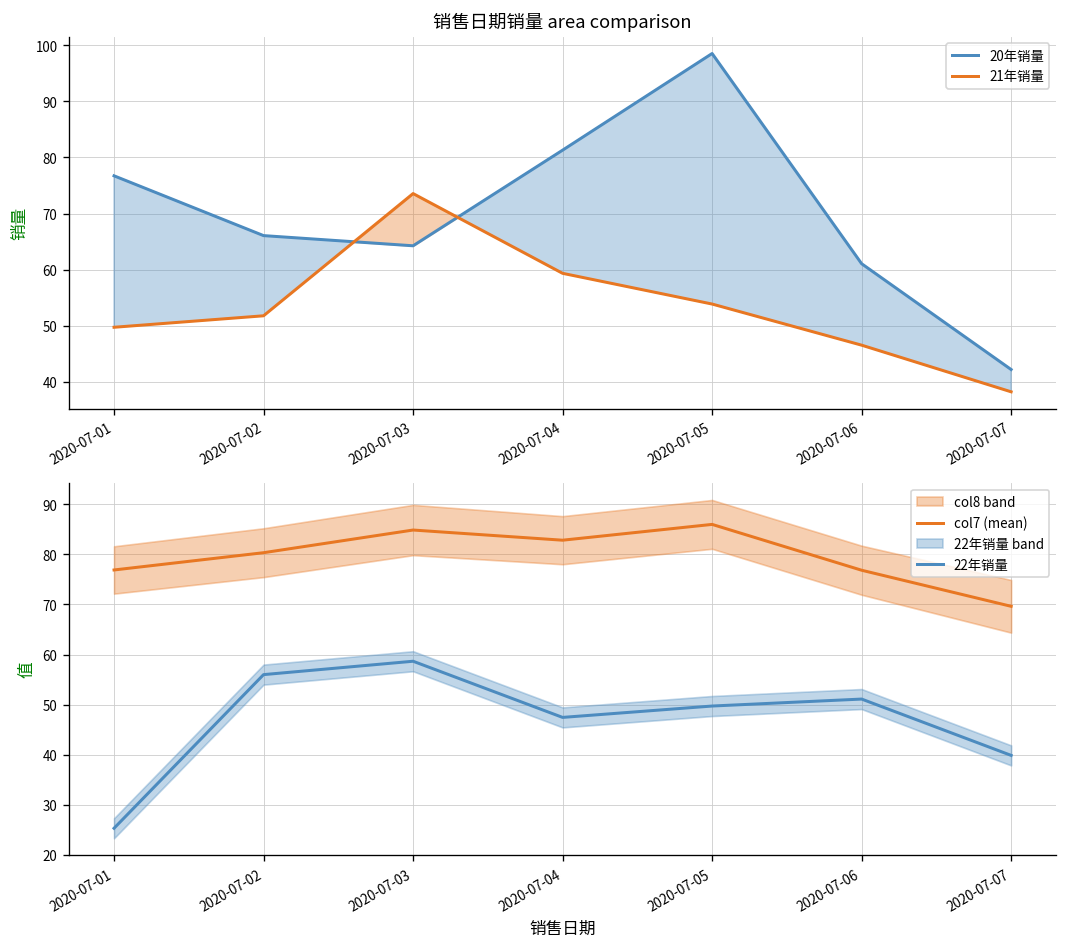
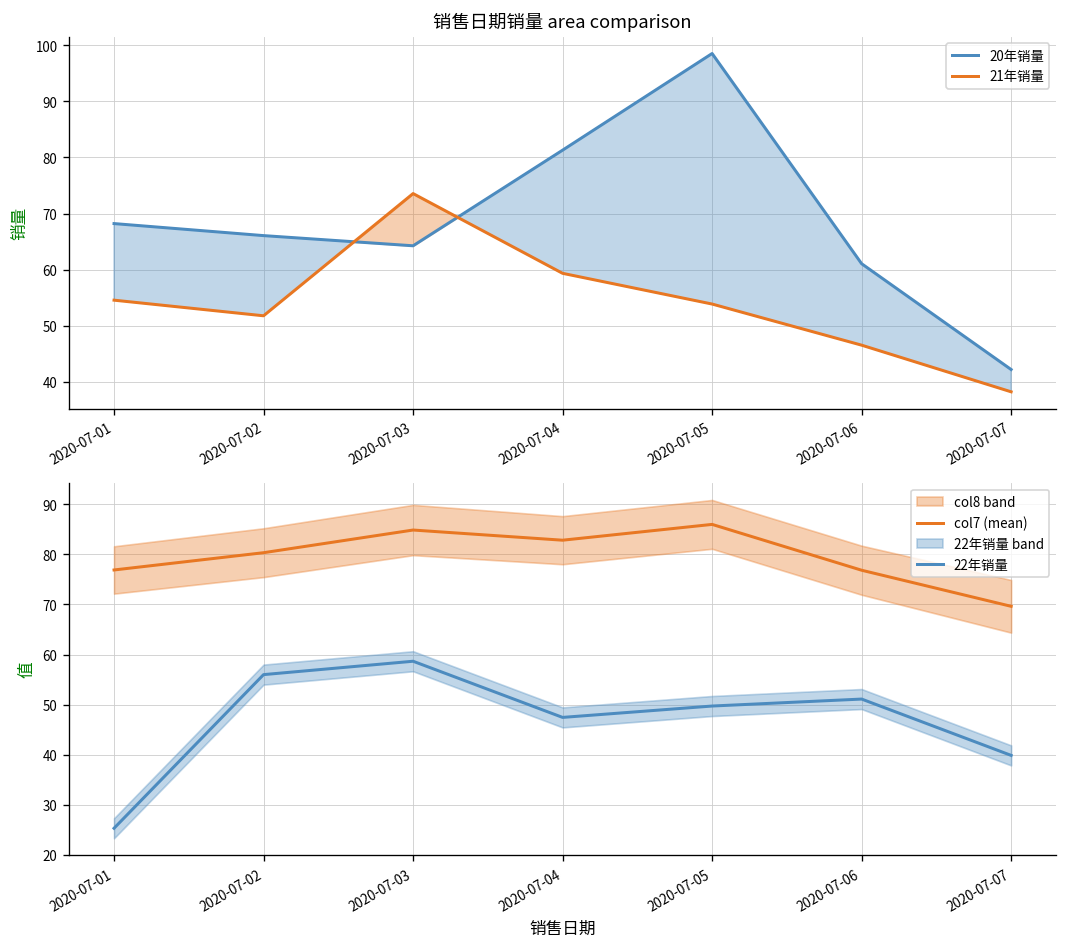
  {
    "销售日期销量 area comparison": {
      "20年销量": {
-       "2020-07-01": 77,
+       "2020-07-01": 68,
        "2020-07-02": 66,
        "2020-07-03": 64,
        "2020-07-04": 81,
        "2020-07-05": 98,
        "2020-07-06": 61,
        "2020-07-07": 42
      },
      "21年销量": {
-       "2020-07-01": 50,
+       "2020-07-01": 55,
        "2020-07-02": 52,
        "2020-07-03": 74,
        "2020-07-04": 59,
        "2020-07-05": 54,
        "2020-07-06": 47,
        "2020-07-07": 38
      }
    }
  }
